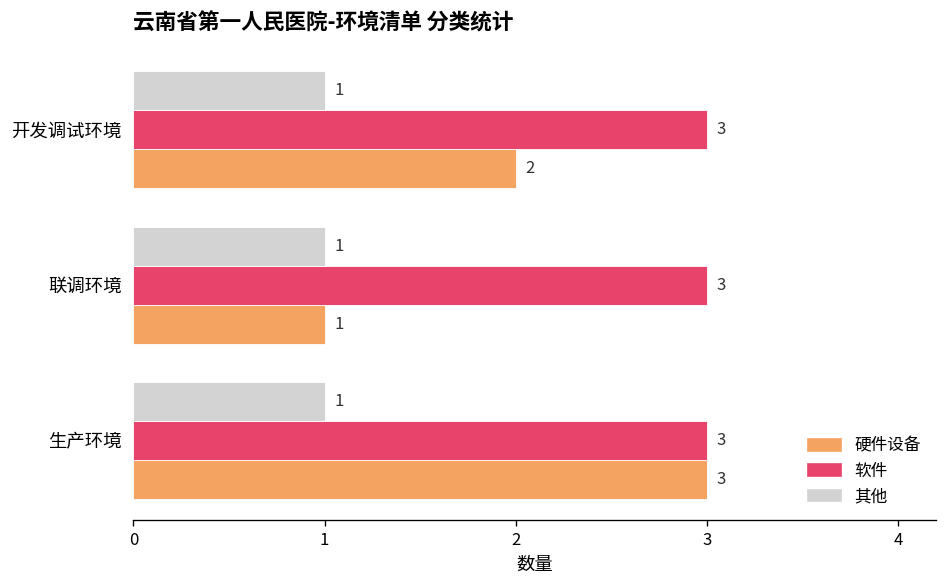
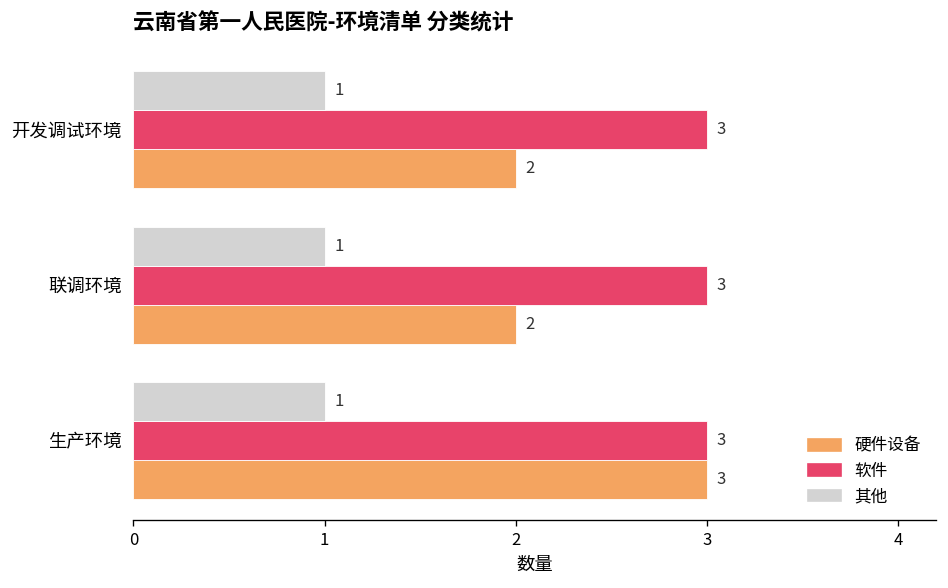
  {
    "硬件设备": {
      "开发调试环境": 2,
-     "联调环境": 1,
+     "联调环境": 2,
      "生产环境": 3
    },
    "软件": {
      "开发调试环境": 3,
      "联调环境": 3,
      "生产环境": 3
    },
    "其他": {
      "开发调试环境": 1,
      "联调环境": 1,
      "生产环境": 1
    }
  }
